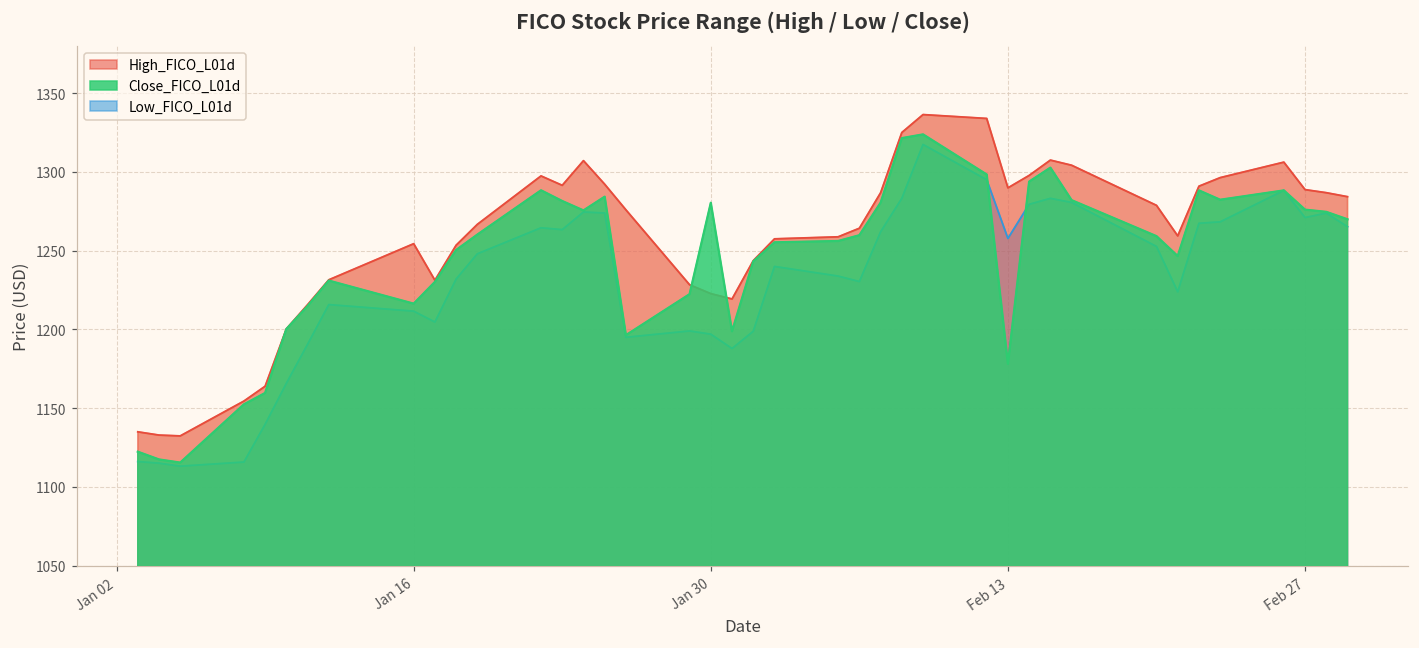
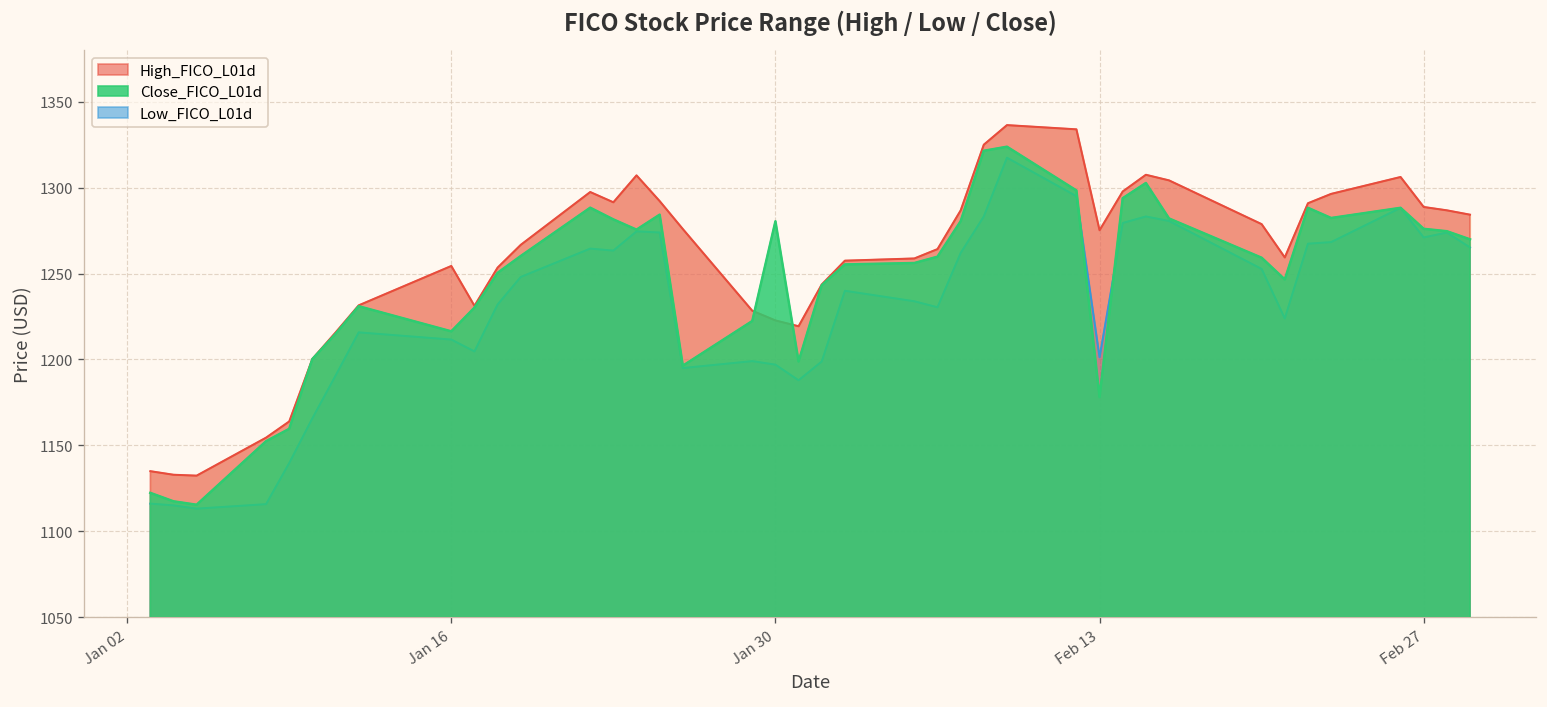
  {
    "High_FICO_L01d": {
      "Jan 16": 1254,
      "Jan 30": 1223,
-     "Feb 13": 1290,
+     "Feb 13": 1275,
      "Feb 27": 1289
    },
    "Close_FICO_L01d": {
      "Jan 16": 1216,
      "Jan 30": 1280,
      "Feb 13": 1178,
      "Feb 27": 1276
    },
    "Low_FICO_L01d": {
      "Jan 16": 1212,
      "Jan 30": 1197,
-     "Feb 13": 1258,
+     "Feb 13": 1201,
      "Feb 27": 1271
    }
  }
